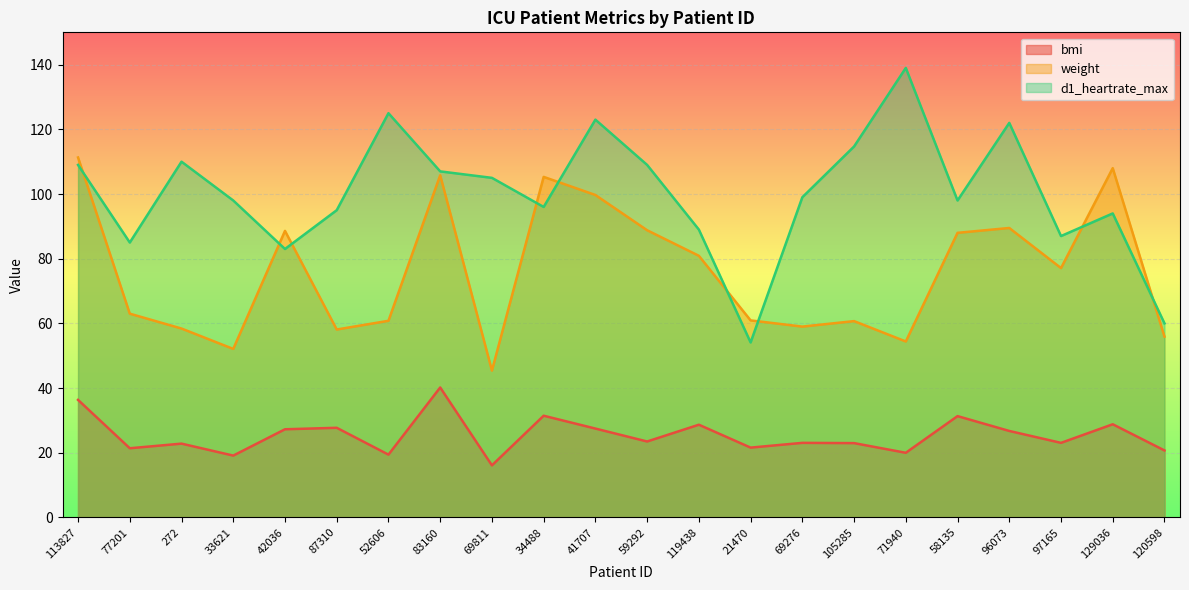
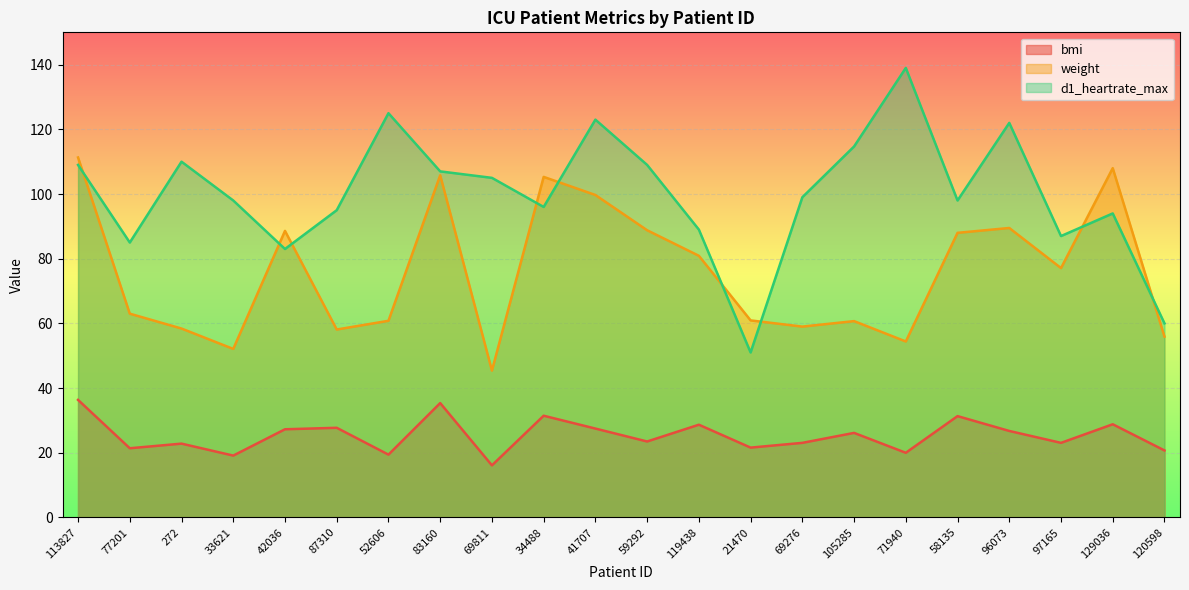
  {
    "bmi": {
      "113827": 36,
      "77201": 21,
      "272": 23,
      "33621": 19,
      "42036": 27,
      "87310": 28,
      "52606": 19,
-     "83160": 40,
+     "83160": 35,
      "69811": 16,
      "34488": 31,
      "41707": 27,
      "59292": 23,
      "119438": 29,
      "21470": 22,
      "69276": 23,
-     "105285": 23,
+     "105285": 26,
      "71940": 20,
      "58135": 31,
      "96073": 27,
      "97165": 23,
      "129036": 29,
      "120598": 21
    },
    "weight": {
      "113827": 111,
      "77201": 63,
      "272": 58,
      "33621": 52,
      "42036": 89,
      "87310": 58,
      "52606": 61,
      "83160": 106,
      "69811": 45,
      "34488": 105,
      "41707": 100,
      "59292": 89,
      "119438": 81,
      "21470": 61,
      "69276": 59,
      "105285": 61,
      "71940": 54,
      "58135": 88,
      "96073": 90,
      "97165": 77,
      "129036": 108,
      "120598": 56
    },
    "d1_heartrate_max": {
      "113827": 109,
      "77201": 85,
      "272": 110,
      "33621": 98,
      "42036": 83,
      "87310": 95,
      "52606": 125,
      "83160": 107,
      "69811": 105,
      "34488": 96,
      "41707": 123,
      "59292": 109,
      "119438": 89,
-     "21470": 54,
+     "21470": 51,
      "69276": 99,
      "105285": 115,
      "71940": 139,
      "58135": 98,
      "96073": 122,
      "97165": 87,
      "129036": 94,
      "120598": 60
    }
  }
